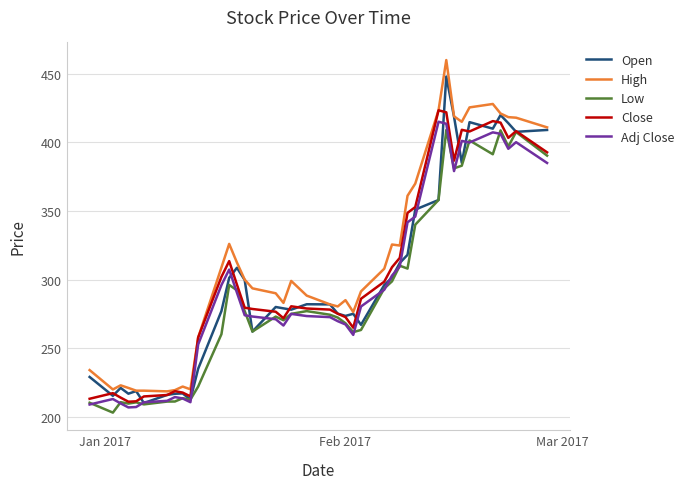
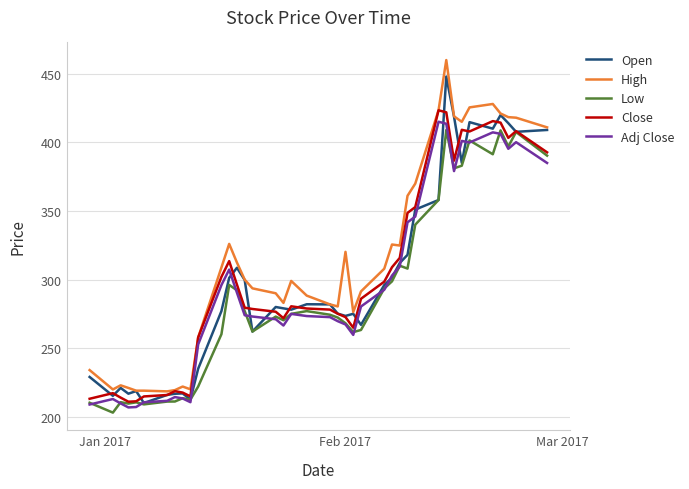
  {
    "High": {
-     "Feb 2017": 285
+     "Feb 2017": 320
    }
  }
